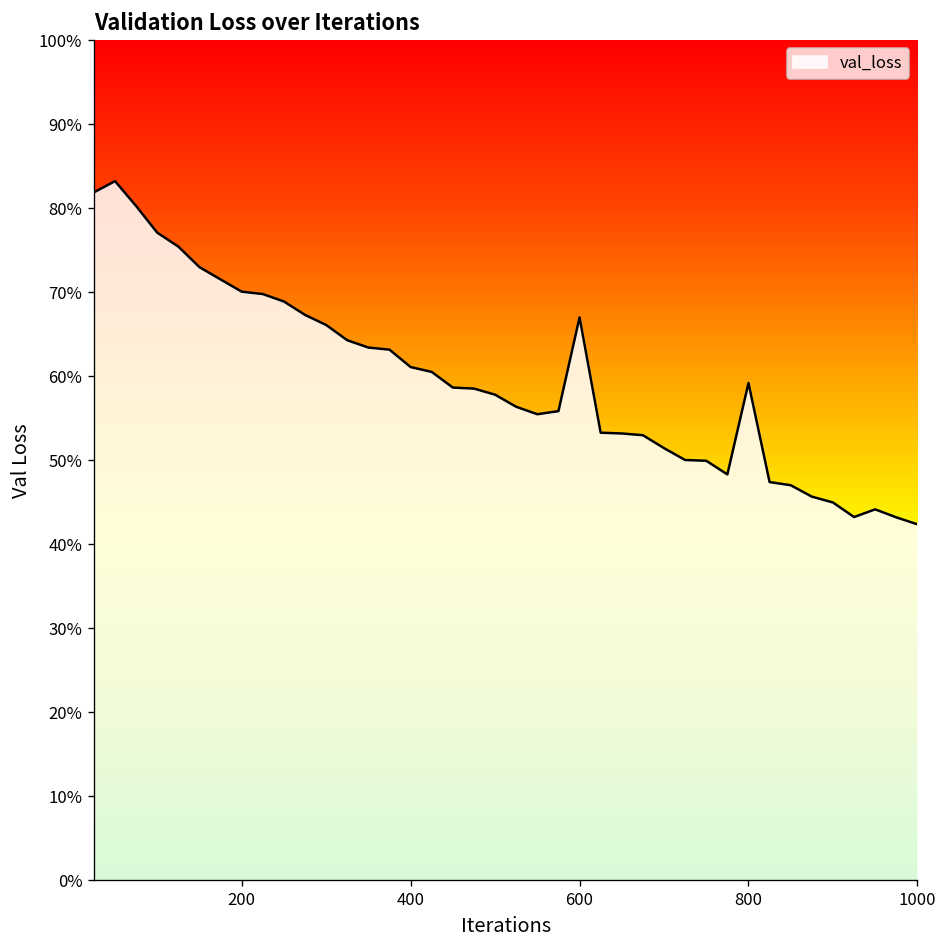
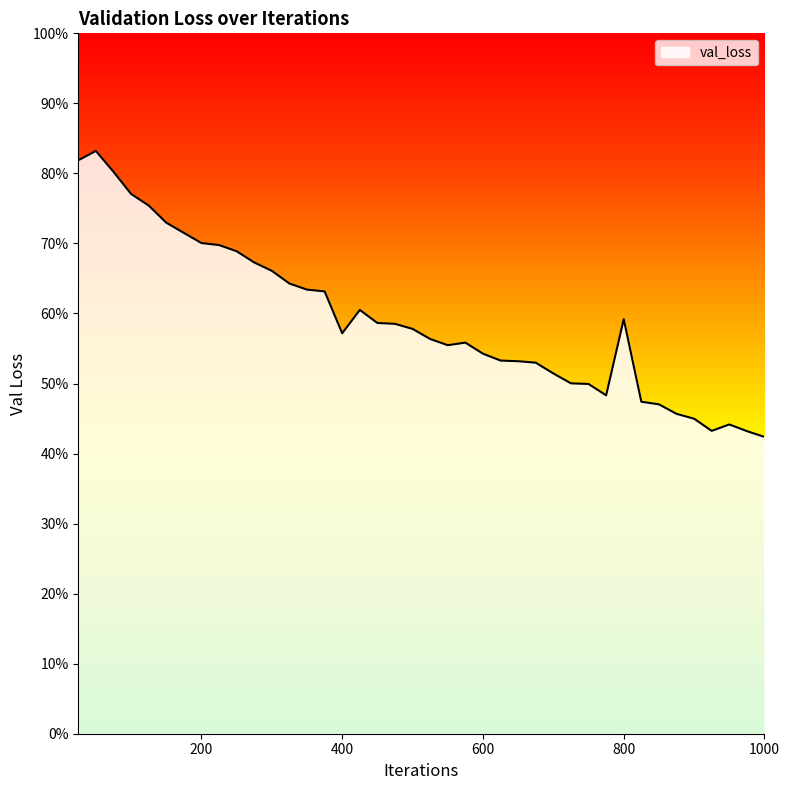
  {
    "200": "70%",
-   "400": "61%",
-   "600": "67%",
+   "400": "57%",
+   "600": "54%",
    "800": "59%",
    "1000": "42%"
  }
